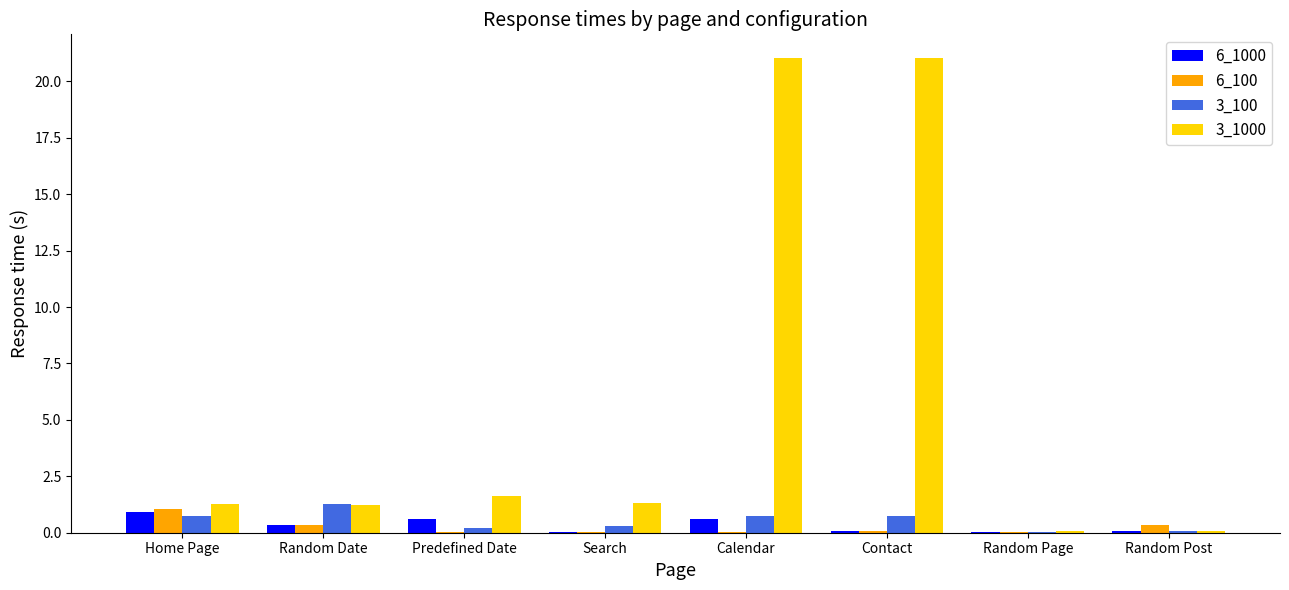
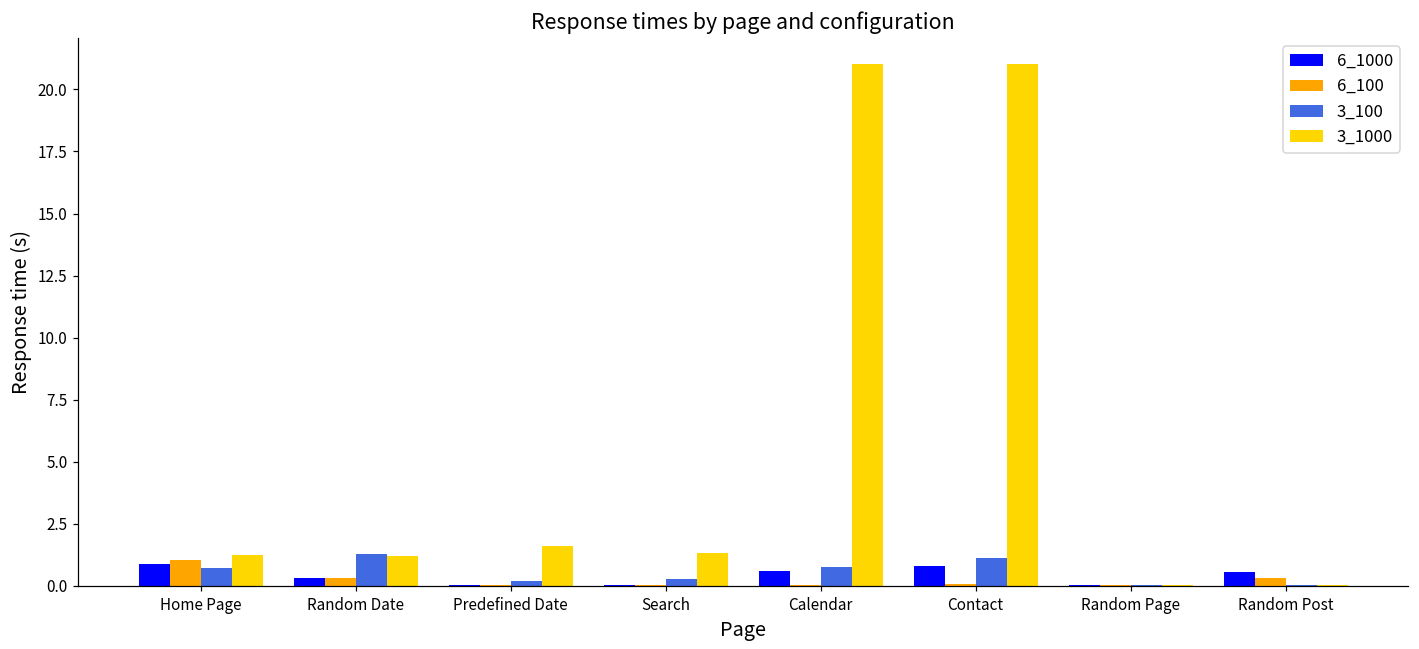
  {
    "6_1000": {
      "Home Page": 0.9,
      "Random Date": 0.3,
-     "Predefined Date": 0.6,
+     "Predefined Date": 0.0,
      "Calendar": 0.6,
-     "Contact": 0.1,
-     "Random Post": 0.1
+     "Contact": 0.8,
+     "Random Post": 0.6
    },
    "3_100": {
      "Home Page": 0.7,
      "Random Date": 1.3,
      "Predefined Date": 0.2,
      "Search": 0.3,
      "Calendar": 0.8,
-     "Contact": 0.7
+     "Contact": 1.1
    }
  }
